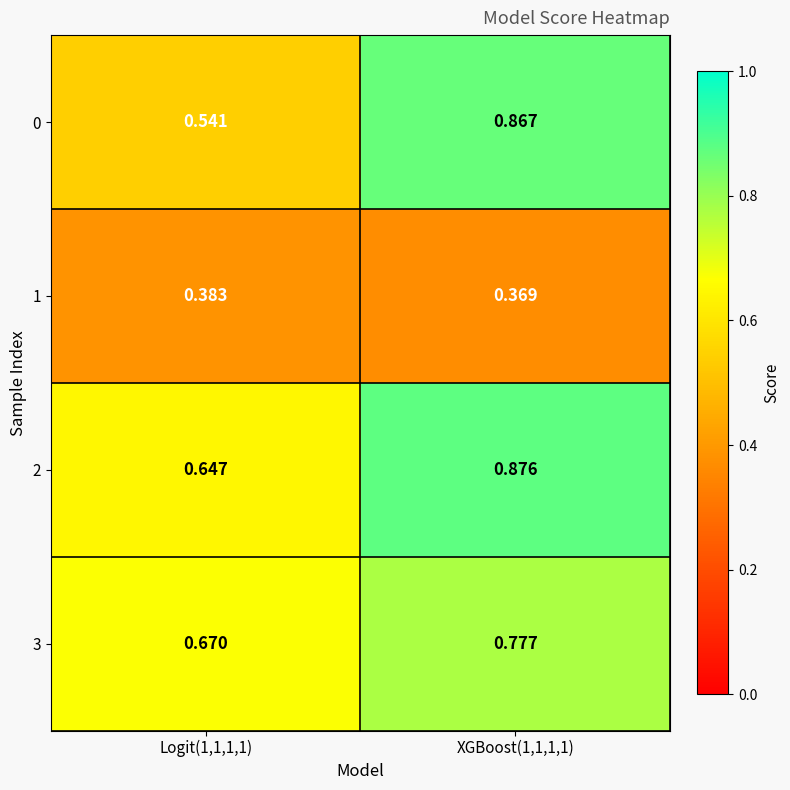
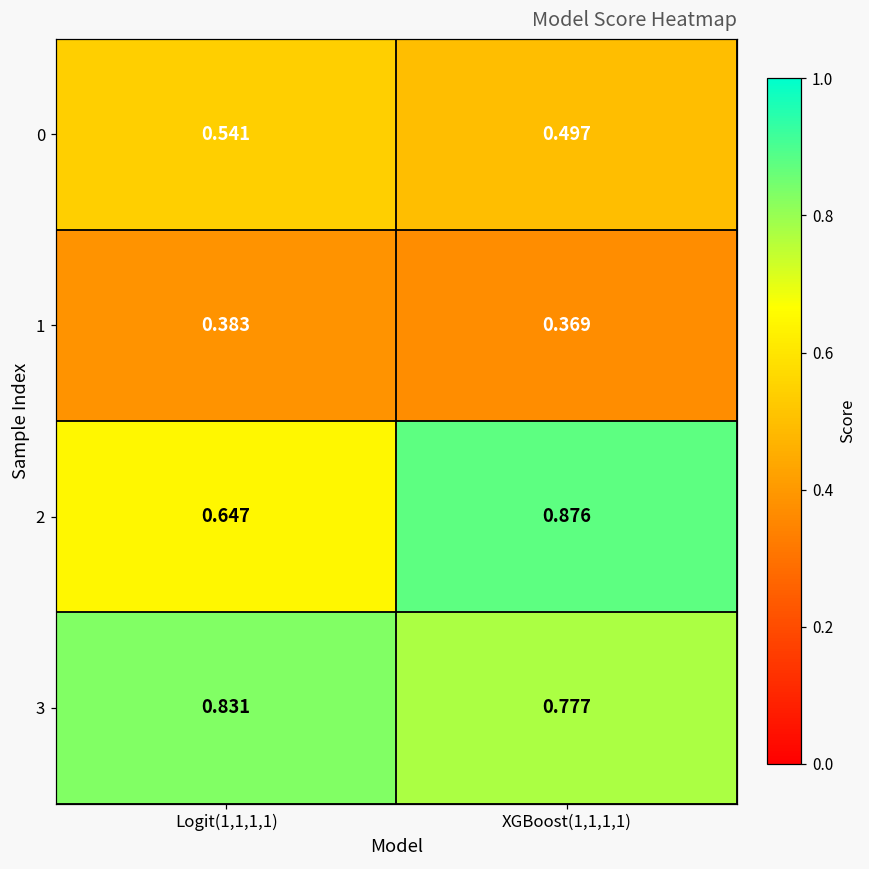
  {
    "0": {
      "Logit(1,1,1,1)": 0.541,
-     "XGBoost(1,1,1,1)": 0.867
+     "XGBoost(1,1,1,1)": 0.497
    },
    "1": {
      "Logit(1,1,1,1)": 0.383,
      "XGBoost(1,1,1,1)": 0.369
    },
    "2": {
      "Logit(1,1,1,1)": 0.647,
      "XGBoost(1,1,1,1)": 0.876
    },
    "3": {
-     "Logit(1,1,1,1)": 0.670,
+     "Logit(1,1,1,1)": 0.831,
      "XGBoost(1,1,1,1)": 0.777
    }
  }
